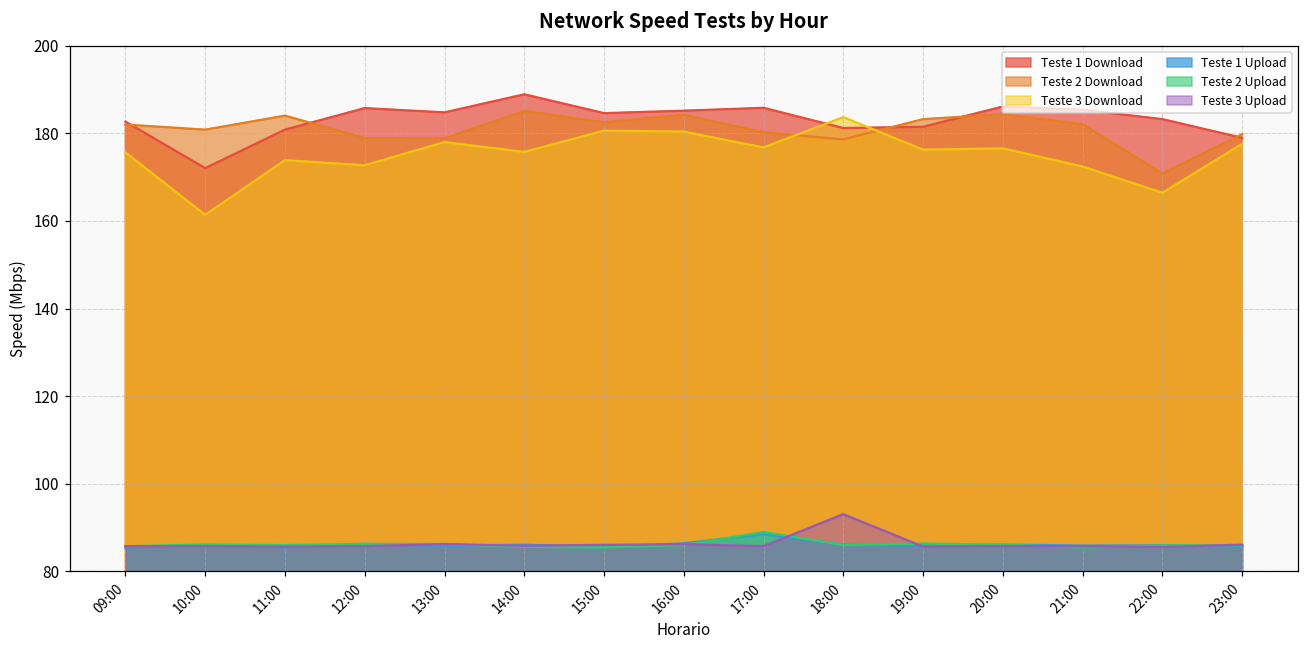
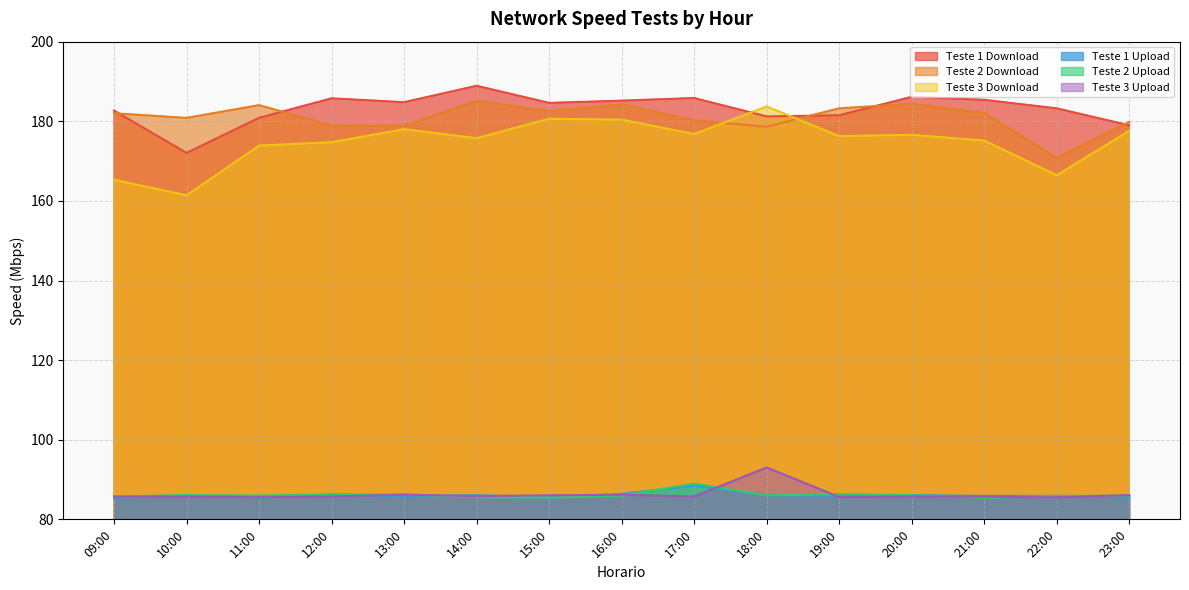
  {
    "Teste 3 Download": {
-     "09:00": 176,
+     "09:00": 165,
      "10:00": 161,
      "11:00": 174,
-     "12:00": 173,
+     "12:00": 175,
      "13:00": 178,
      "14:00": 176,
      "15:00": 181,
      "16:00": 180,
      "17:00": 177,
      "18:00": 184,
      "19:00": 176,
      "20:00": 177,
-     "21:00": 172,
+     "21:00": 175,
      "22:00": 166,
      "23:00": 178
    },
    "Teste 3 Upload": {
      "17:00": 86,
      "18:00": 93
    }
  }
